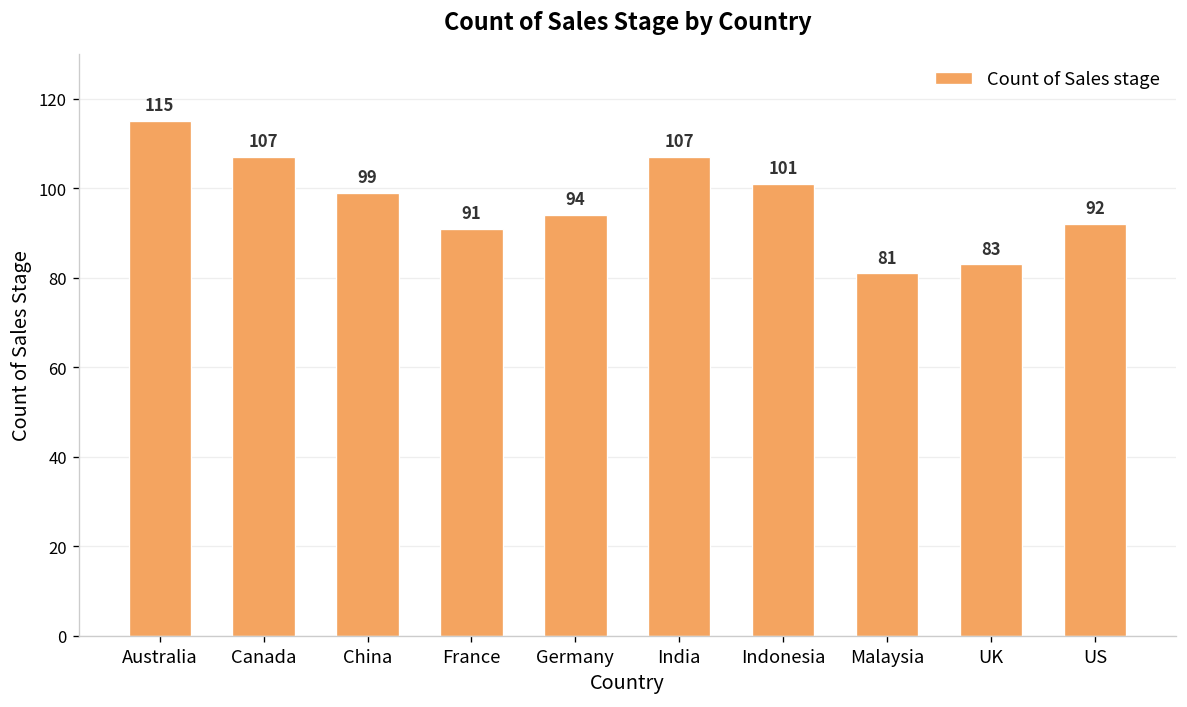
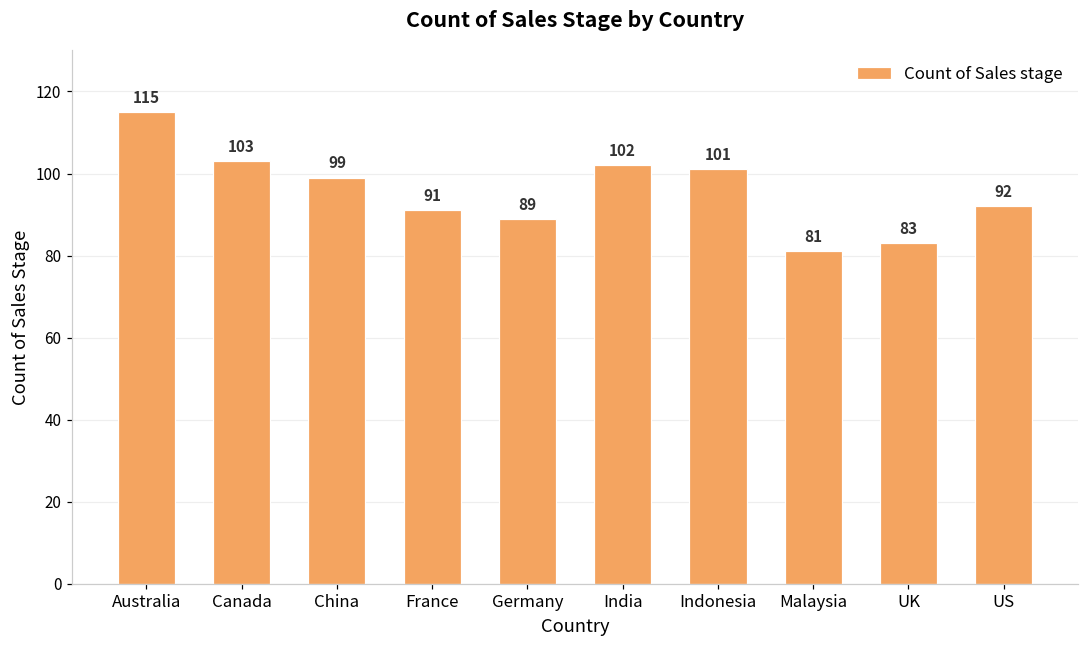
  {
    "Australia": 115,
-   "Canada": 107,
+   "Canada": 103,
    "China": 99,
    "France": 91,
-   "Germany": 94,
-   "India": 107,
+   "Germany": 89,
+   "India": 102,
    "Indonesia": 101,
    "Malaysia": 81,
    "UK": 83,
    "US": 92
  }
